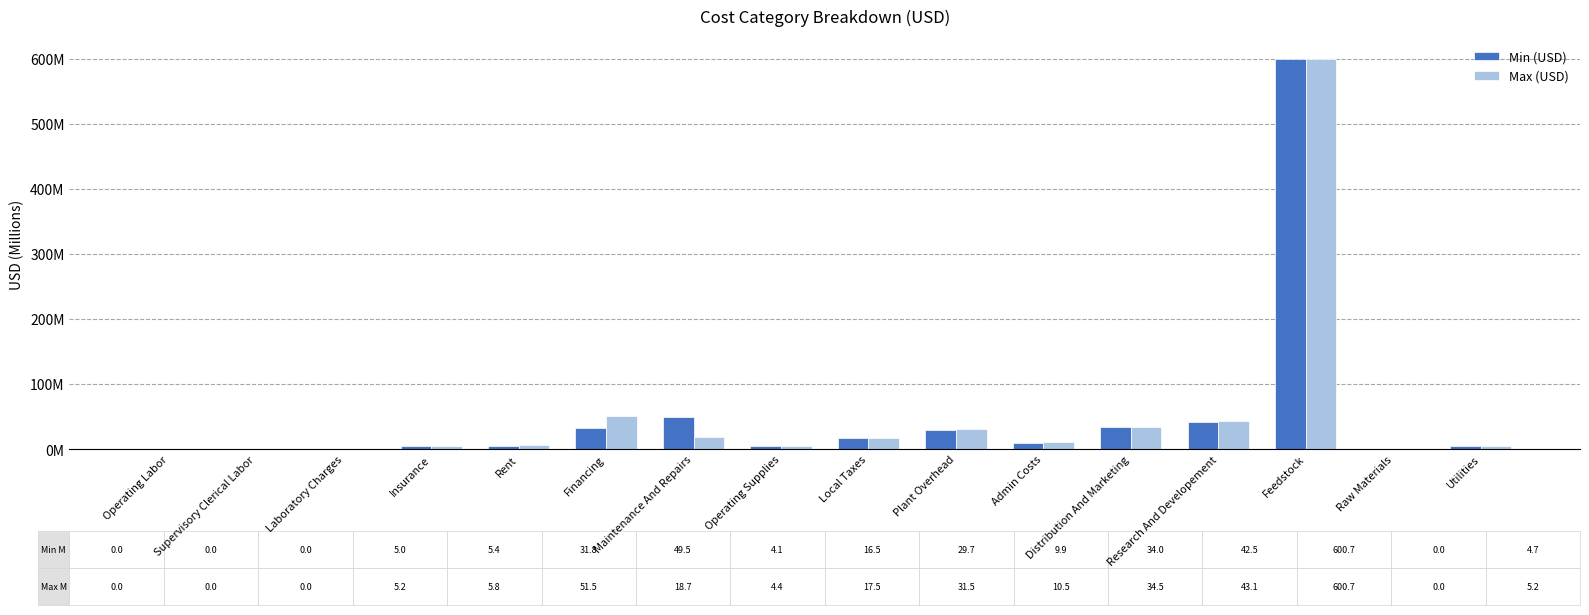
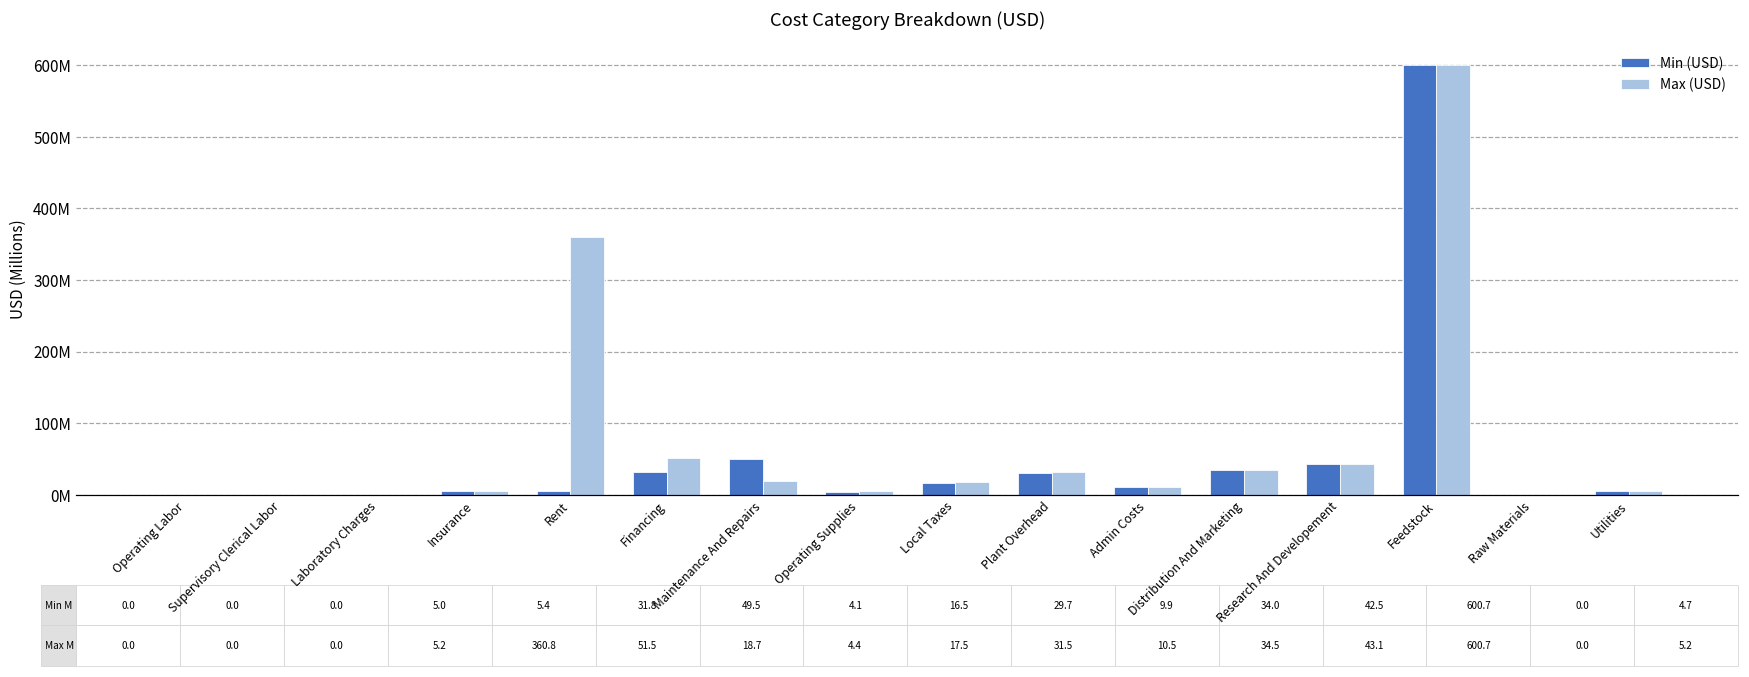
  {
    "Min (USD)": {
      "Insurance": 0,
      "Rent": 10000000,
      "Financing": 30000000,
      "Maintenance And Repairs": 50000000,
      "Operating Supplies": 0,
      "Local Taxes": 20000000,
      "Plant Overhead": 30000000,
      "Admin Costs": 10000000,
      "Distribution And Marketing": 30000000,
      "Research And Developement": 40000000,
      "Feedstock": 600000000,
      "Utilities": 0
    },
    "Max (USD)": {
-     "Rent": 5.8
+     "Rent": 360.8
    }
  }
